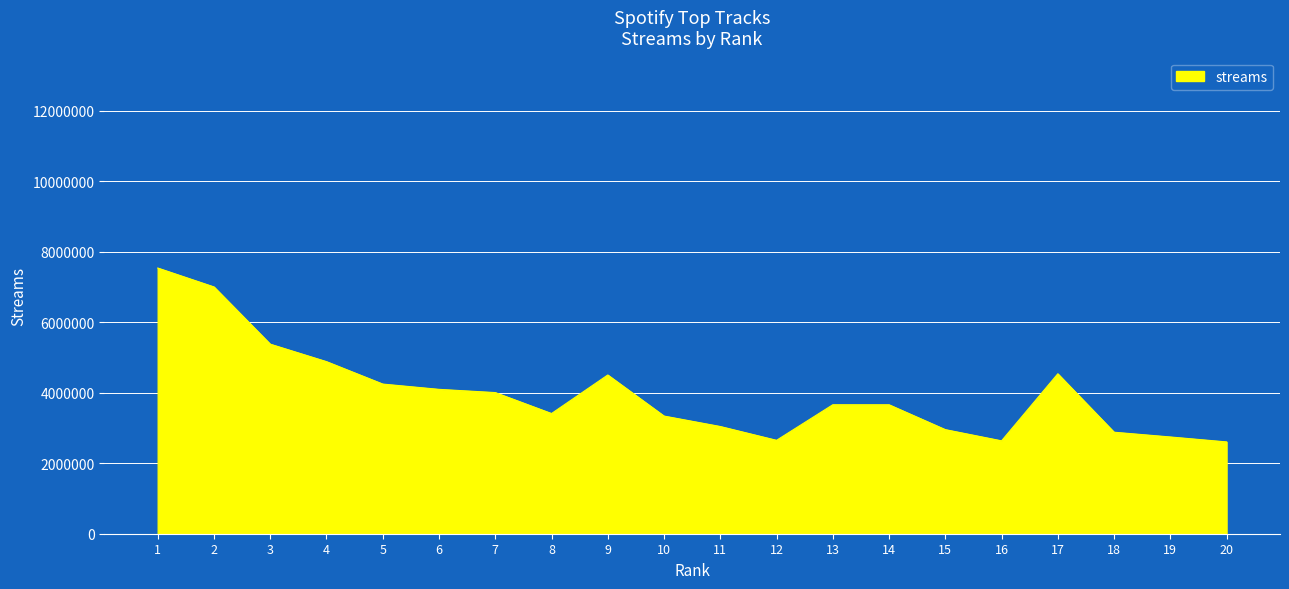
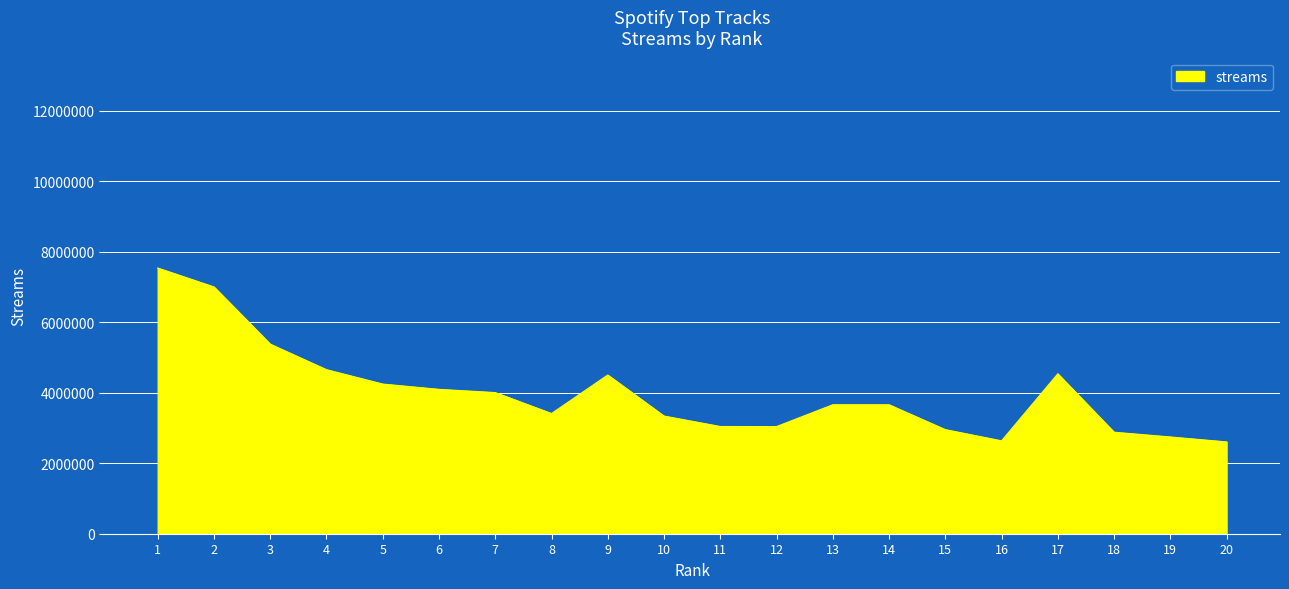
  {
    "1": 7500000,
    "2": 7000000,
    "3": 5400000,
-   "4": 4900000,
+   "4": 4700000,
    "5": 4200000,
    "6": 4100000,
    "7": 4000000,
    "8": 3400000,
    "9": 4500000,
    "10": 3300000,
    "11": 3000000,
-   "12": 2600000,
+   "12": 3000000,
    "13": 3700000,
    "14": 3700000,
    "15": 3000000,
    "16": 2600000,
    "17": 4500000,
    "18": 2900000,
    "19": 2700000,
    "20": 2600000
  }
